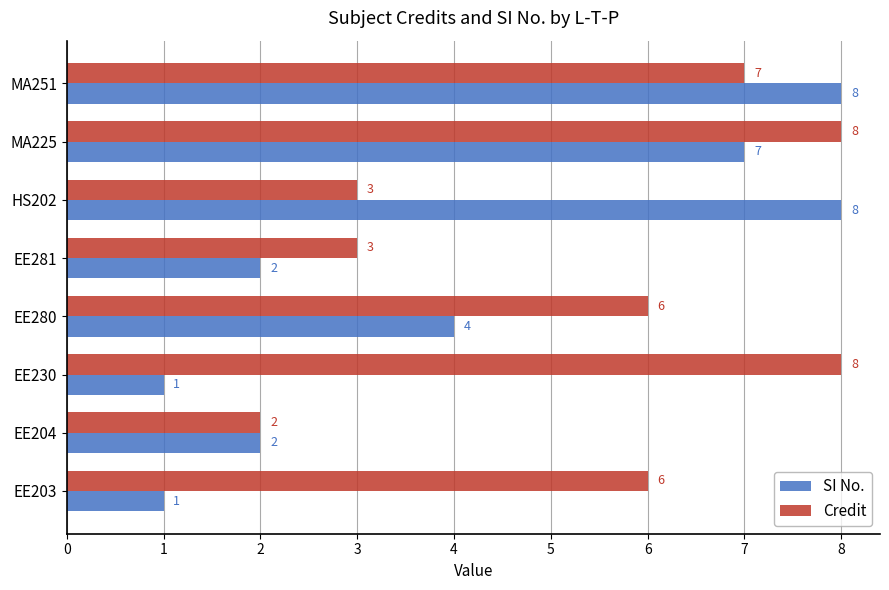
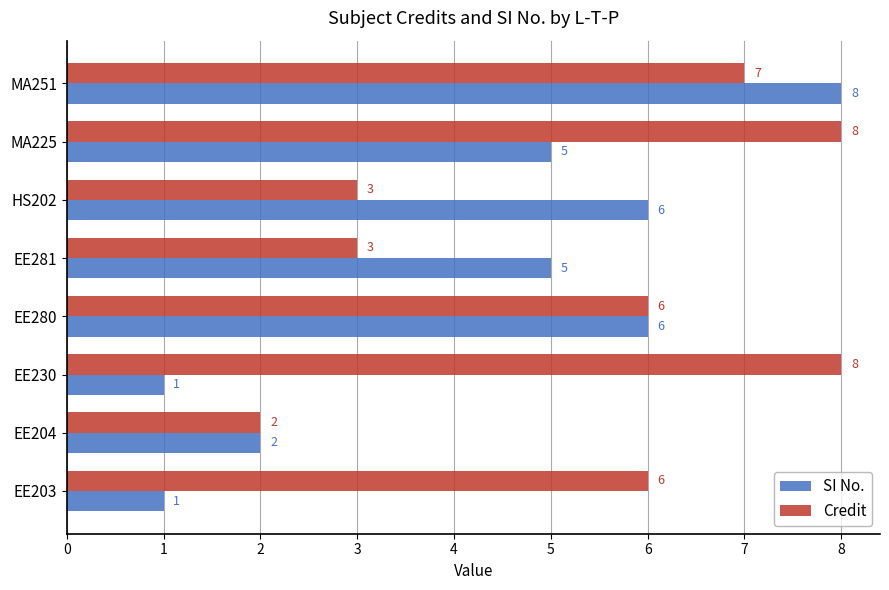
  {
    "SI No.": {
      "MA251": 8,
-     "MA225": 7,
-     "HS202": 8,
-     "EE281": 2,
-     "EE280": 4,
+     "MA225": 5,
+     "HS202": 6,
+     "EE281": 5,
+     "EE280": 6,
      "EE230": 1,
      "EE204": 2,
      "EE203": 1
    },
    "Credit": {
      "MA251": 7,
      "MA225": 8,
      "HS202": 3,
      "EE281": 3,
      "EE280": 6,
      "EE230": 8,
      "EE204": 2,
      "EE203": 6
    }
  }
